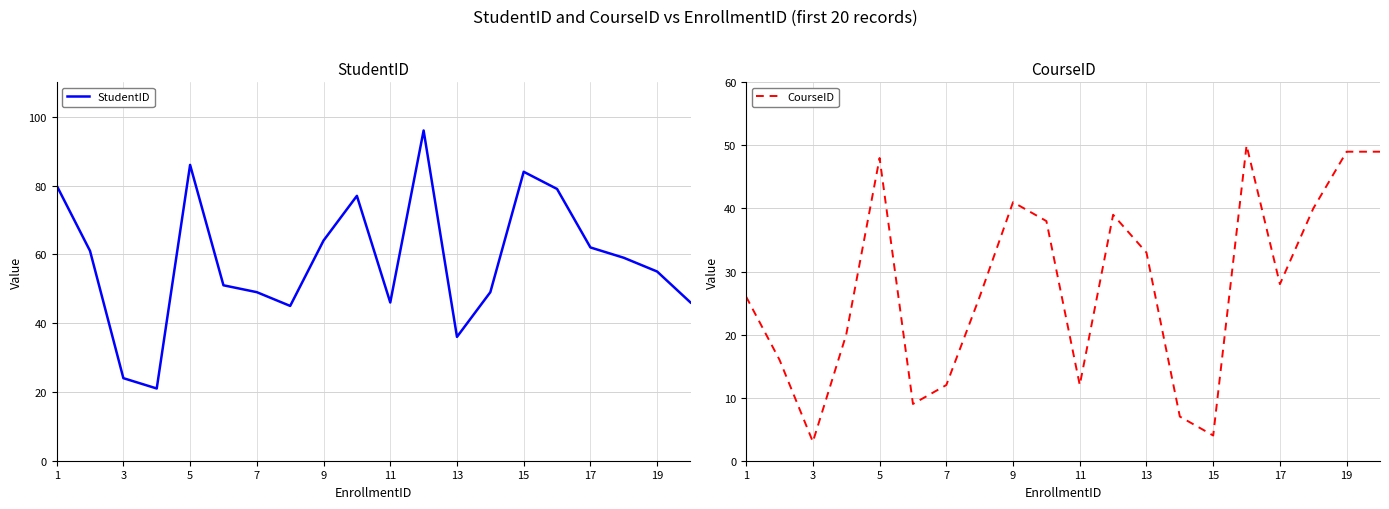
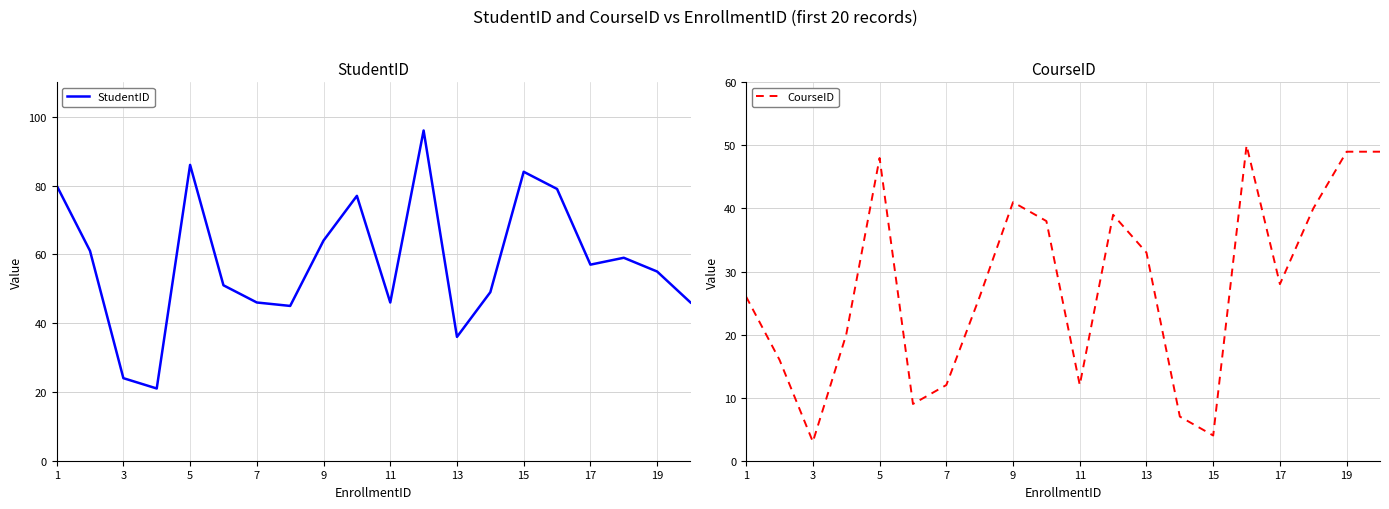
  {
    "StudentID": {
      "1": 80,
      "3": 24,
      "5": 86,
-     "7": 49,
+     "7": 46,
      "9": 64,
      "11": 46,
      "13": 36,
      "15": 84,
-     "17": 62,
+     "17": 57,
      "19": 55
    },
    "CourseID": {
      "1": 26,
      "3": 3,
      "5": 48,
      "7": 12,
      "9": 41,
      "11": 12,
      "13": 33,
      "15": 4,
      "17": 28,
      "19": 49
    }
  }
